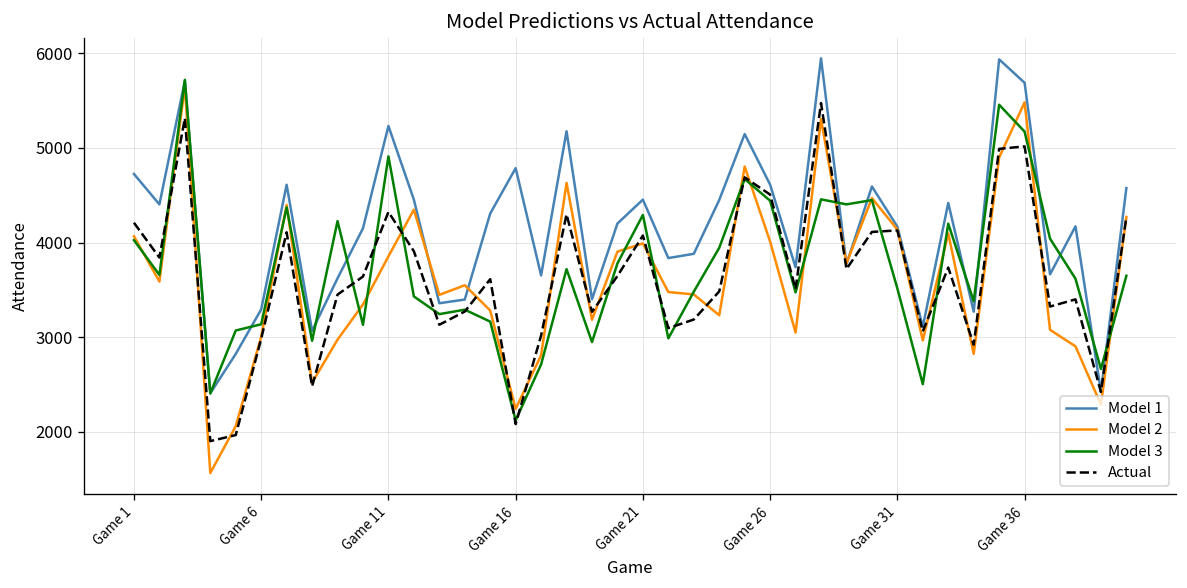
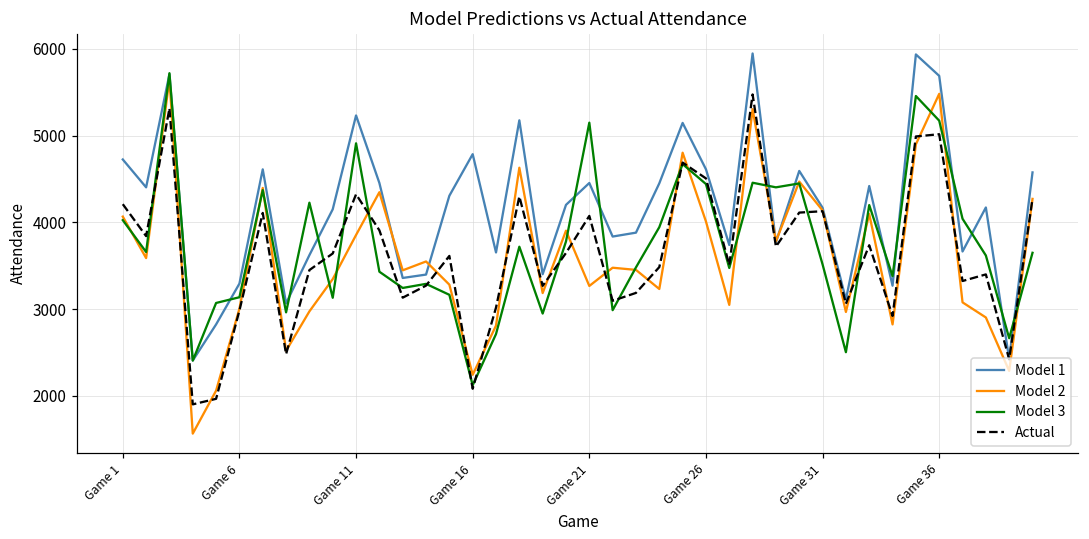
  {
    "Model 1": {
      "Game 1": 4700,
      "Game 6": 3300,
      "Game 11": 5200,
      "Game 16": 4800,
      "Game 21": 4500,
      "Game 26": 4600,
      "Game 36": 5700
    },
    "Model 2": {
      "Game 1": 4100,
      "Game 11": 3900,
      "Game 16": 2200,
-     "Game 21": 4000,
+     "Game 21": 3300,
      "Game 26": 4000,
      "Game 36": 5500
    },
    "Model 3": {
      "Game 1": 4000,
      "Game 6": 3100,
      "Game 11": 4900,
      "Game 16": 2100,
-     "Game 21": 4300,
+     "Game 21": 5100,
      "Game 26": 4400,
      "Game 31": 3500,
      "Game 36": 5200
    },
    "Actual": {
      "Game 1": 4200,
      "Game 11": 4300,
      "Game 16": 2100,
      "Game 21": 4100,
      "Game 26": 4500,
      "Game 36": 5000
    }
  }
